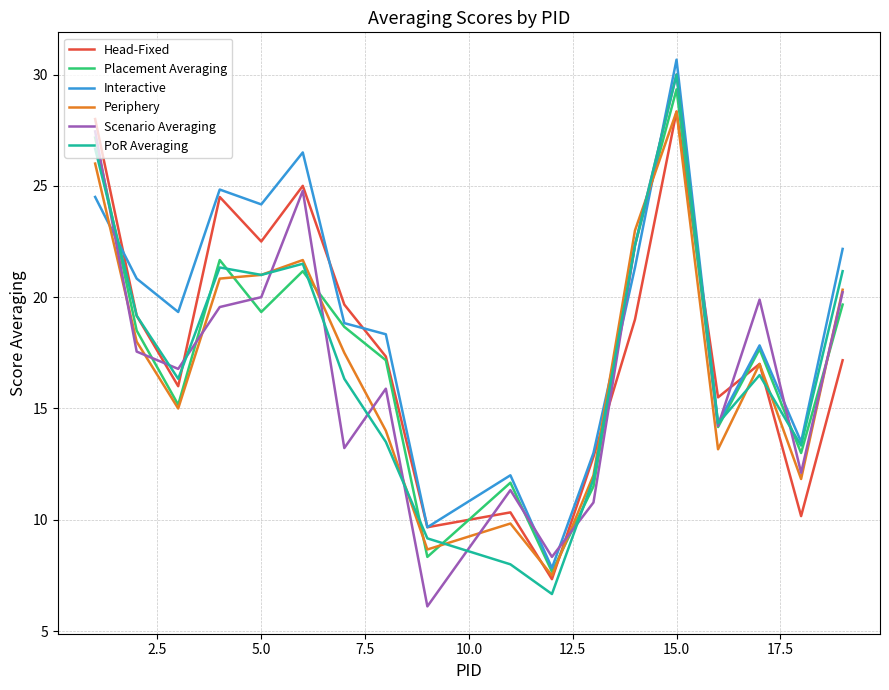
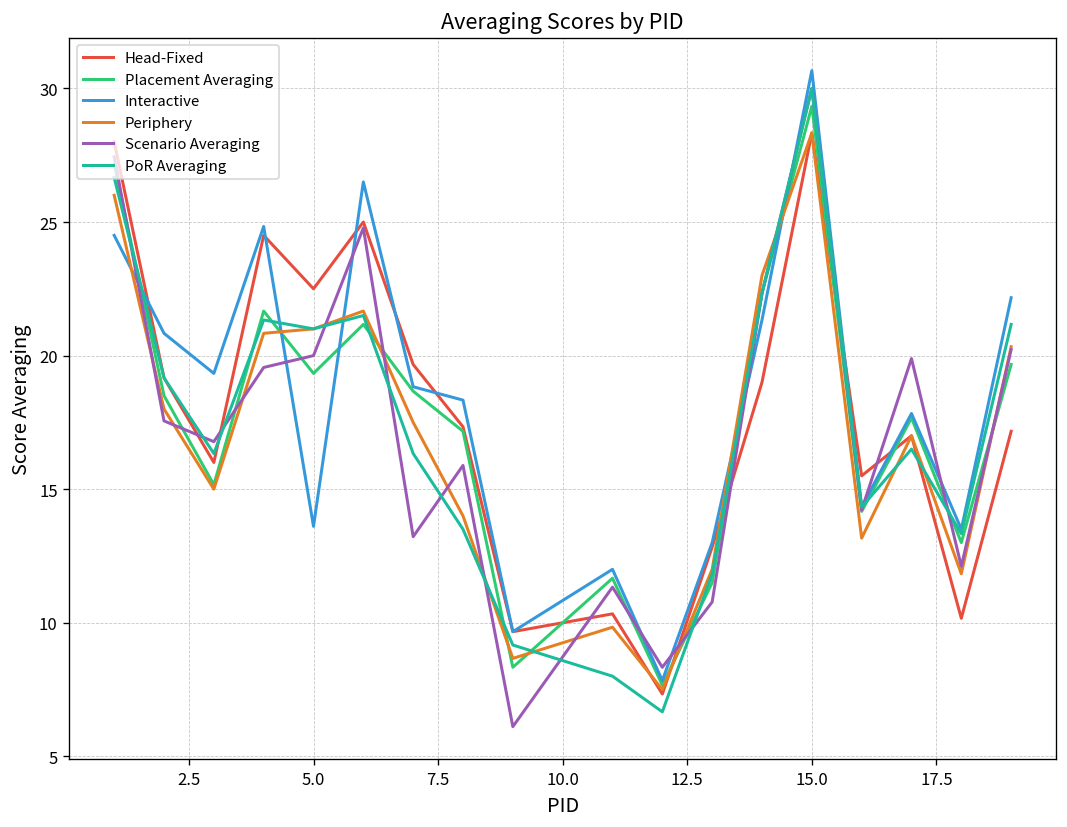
  {
    "Interactive": {
-     "5.0": 24.2,
+     "5.0": 13.6,
      "15.0": 30.7
    },
    "Scenario Averaging": {
      "5.0": 20.0
    }
  }
